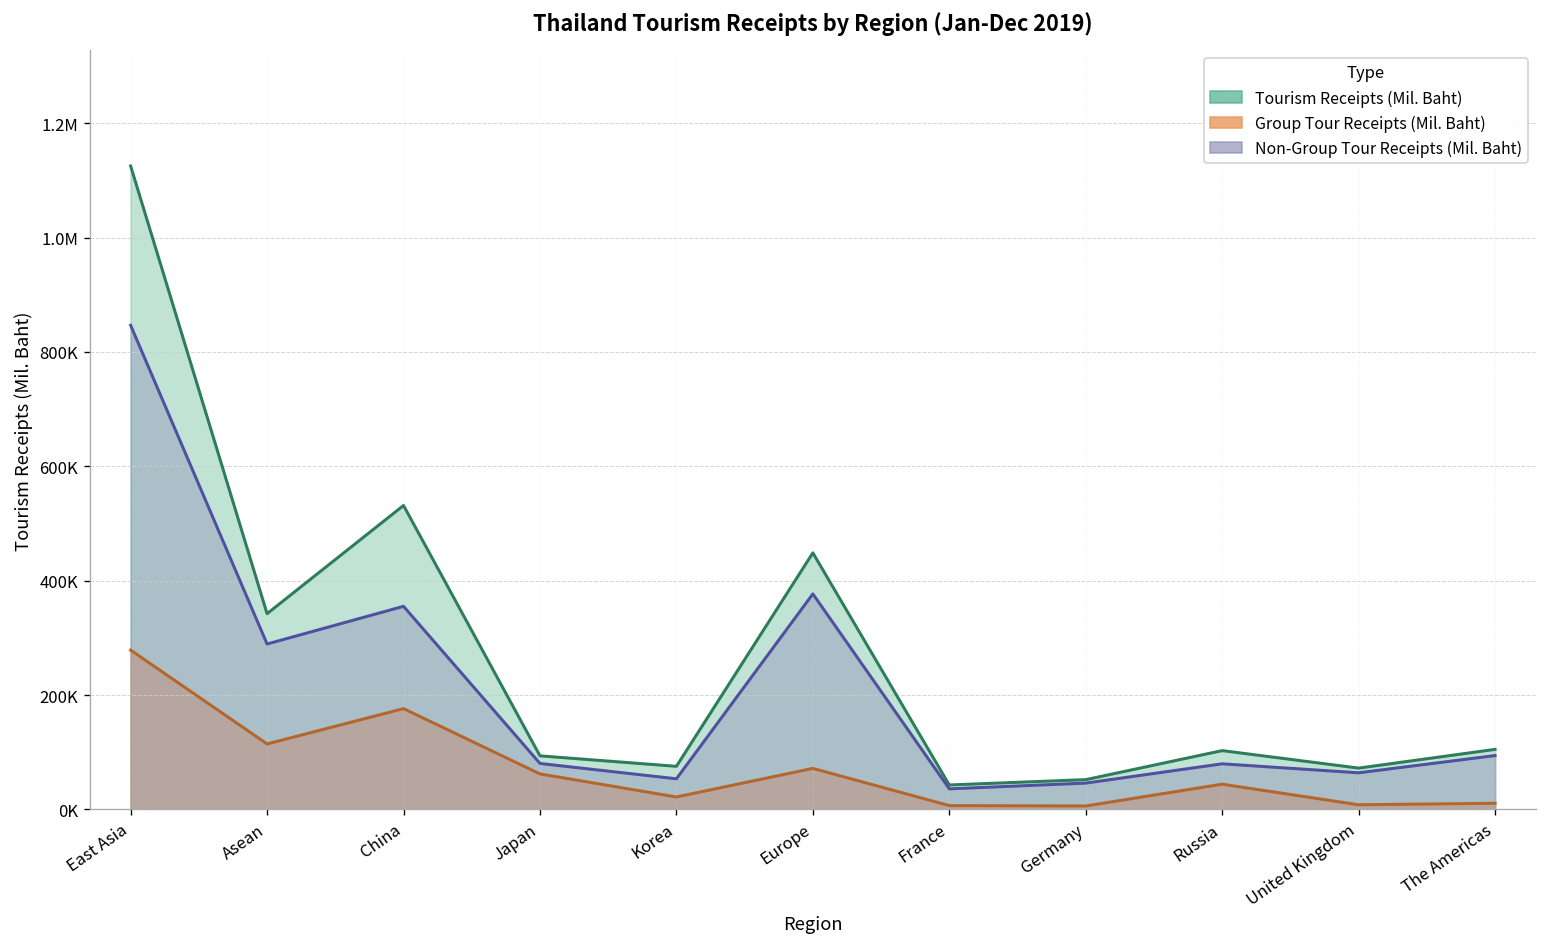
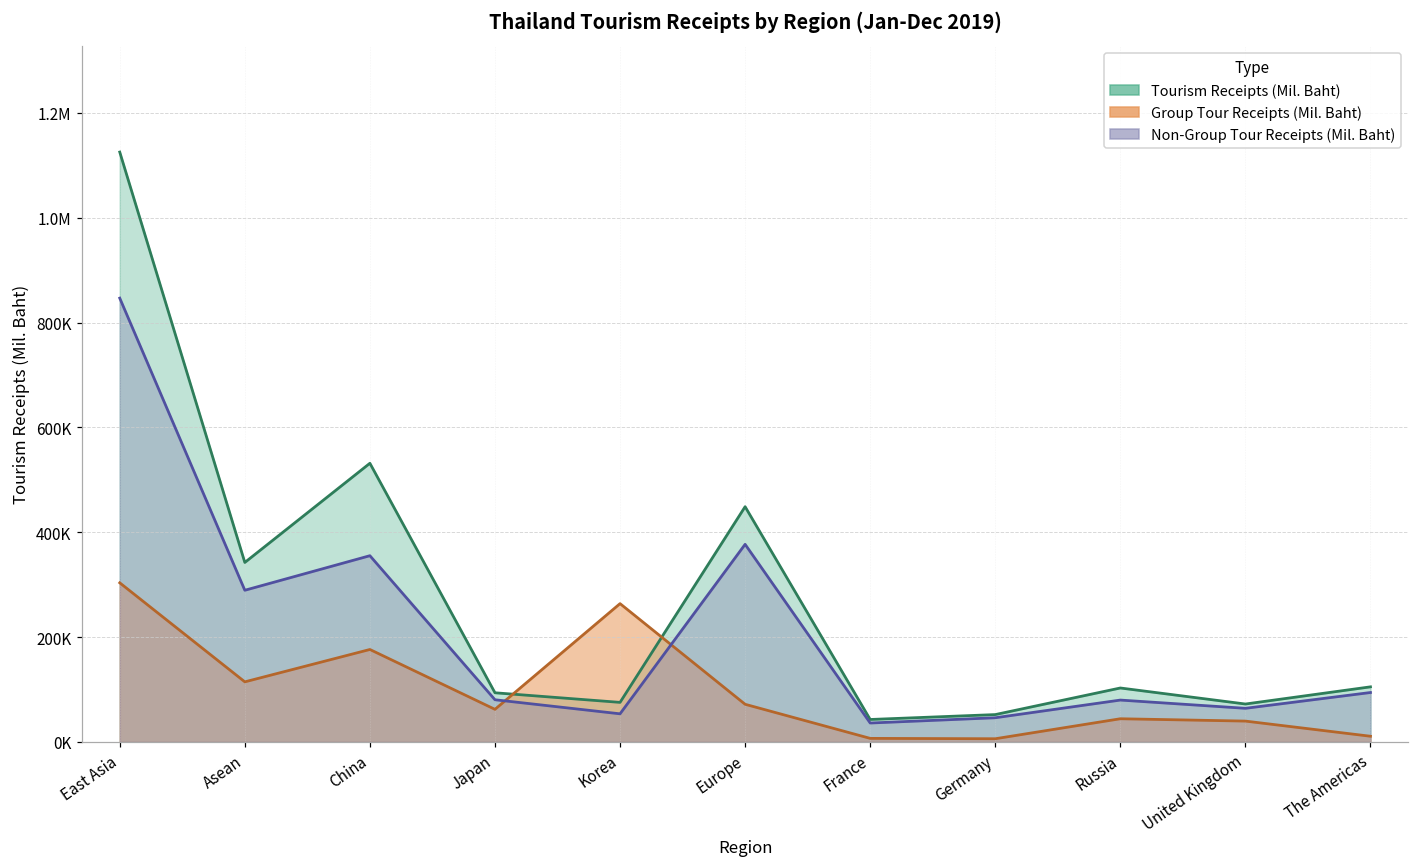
  {
    "Group Tour Receipts (Mil. Baht)": {
-     "East Asia": 280000,
+     "East Asia": 300000,
      "Asean": 110000,
      "China": 180000,
      "Japan": 60000,
-     "Korea": 20000,
+     "Korea": 260000,
      "Europe": 70000,
      "France": 10000,
      "Germany": 10000,
      "Russia": 40000,
-     "United Kingdom": 10000,
+     "United Kingdom": 40000,
      "The Americas": 10000
    }
  }
